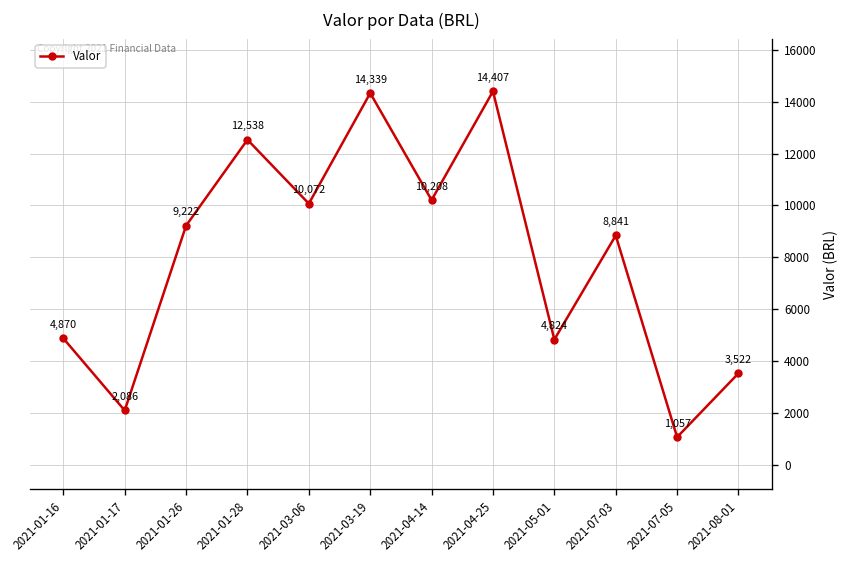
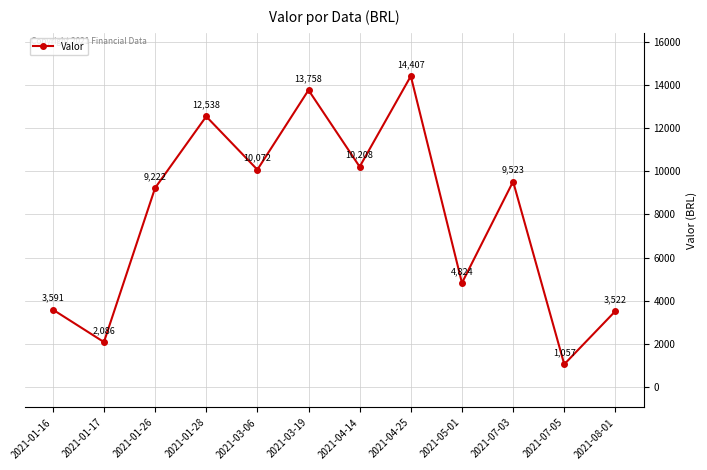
  {
-   "2021-01-16": "4,870",
+   "2021-01-16": "3,591",
    "2021-01-17": "2,086",
    "2021-01-26": "9,222",
    "2021-01-28": "12,538",
    "2021-03-06": "10,072",
-   "2021-03-19": "14,339",
+   "2021-03-19": "13,758",
    "2021-04-14": "10,208",
    "2021-04-25": "14,407",
    "2021-05-01": "4,824",
-   "2021-07-03": "8,841",
+   "2021-07-03": "9,523",
    "2021-07-05": "1,057",
    "2021-08-01": "3,522"
  }
